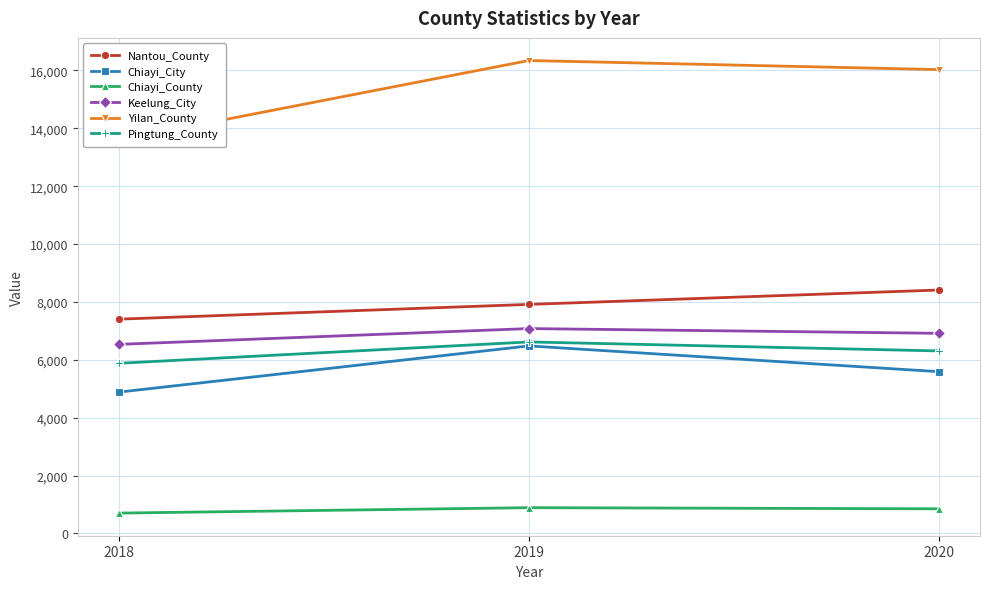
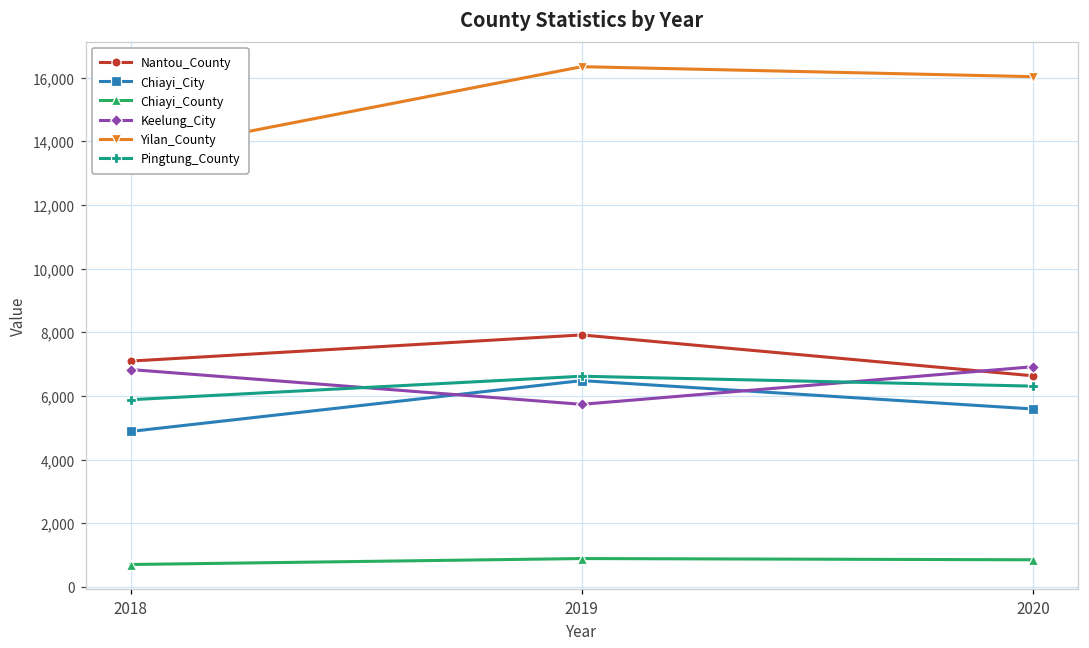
  {
    "Nantou_County": {
-     "2018": "7,400",
+     "2018": "7,100",
      "2019": "7,900",
-     "2020": "8,400"
+     "2020": "6,600"
    },
    "Chiayi_City": {
      "2018": "4,900",
      "2019": "6,500",
      "2020": "5,600"
    },
    "Keelung_City": {
-     "2018": "6,500",
-     "2019": "7,100",
+     "2018": "6,800",
+     "2019": "5,700",
      "2020": "6,900"
    },
    "Yilan_County": {
      "2019": "16,300",
      "2020": "16,000"
    }
  }
